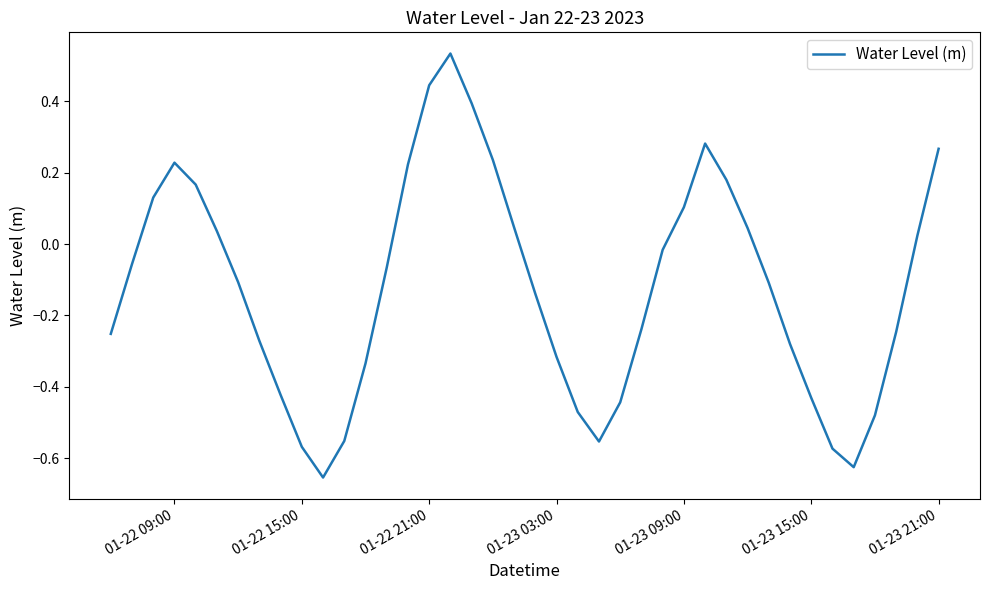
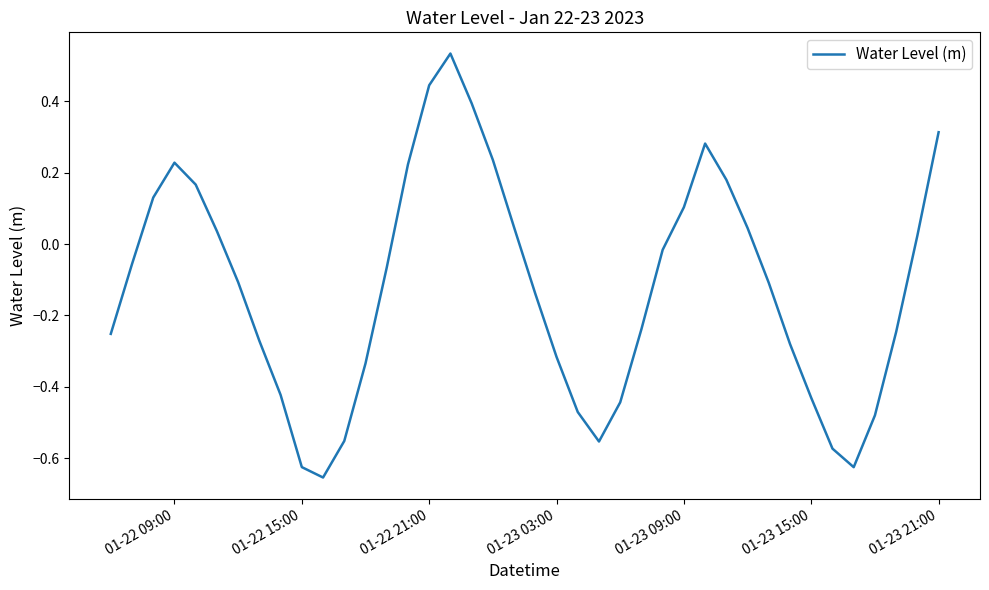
  {
    "01-22 09:00": 0.23,
-   "01-22 15:00": -0.57,
+   "01-22 15:00": -0.63,
    "01-22 21:00": 0.45,
    "01-23 03:00": -0.32,
    "01-23 09:00": 0.10,
    "01-23 15:00": -0.43,
-   "01-23 21:00": 0.27
+   "01-23 21:00": 0.31
  }
